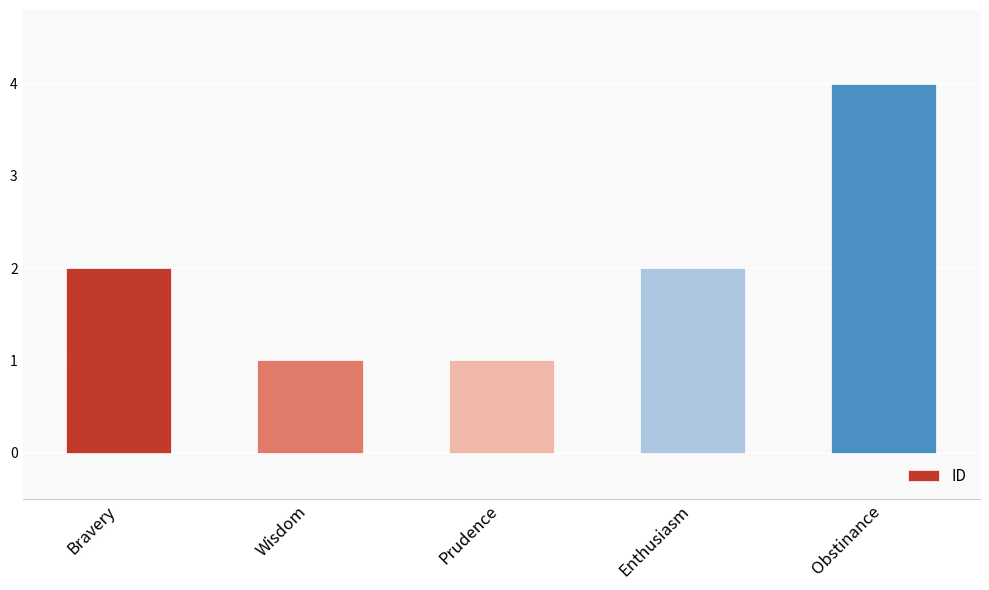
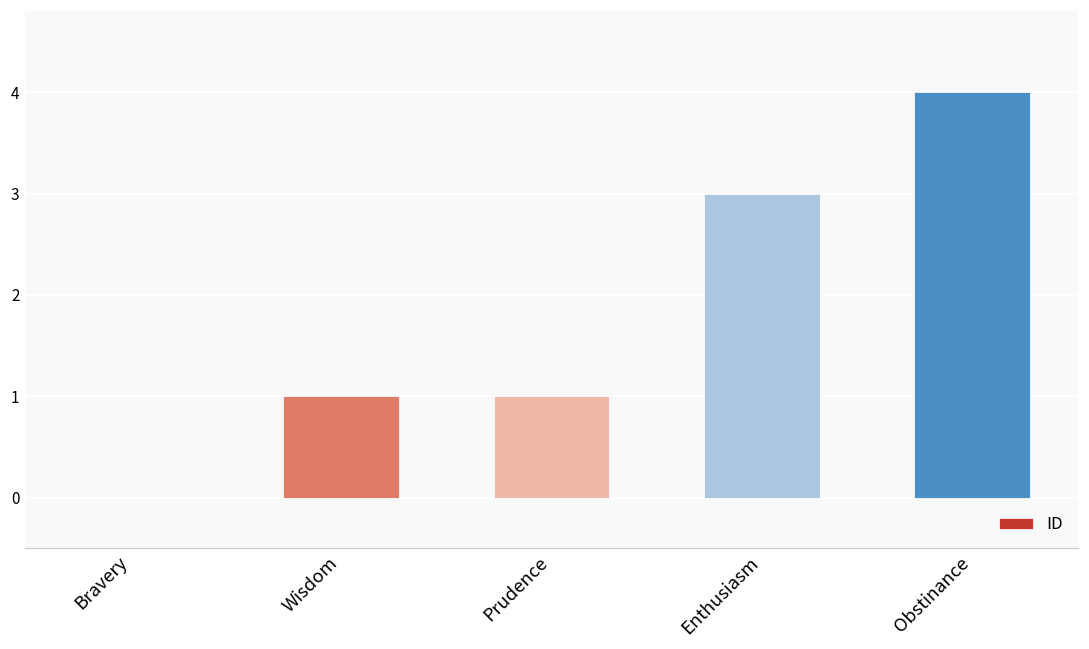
  {
-   "Bravery": 2,
+   "Bravery": 0,
    "Wisdom": 1,
    "Prudence": 1,
-   "Enthusiasm": 2,
+   "Enthusiasm": 3,
    "Obstinance": 4
  }
